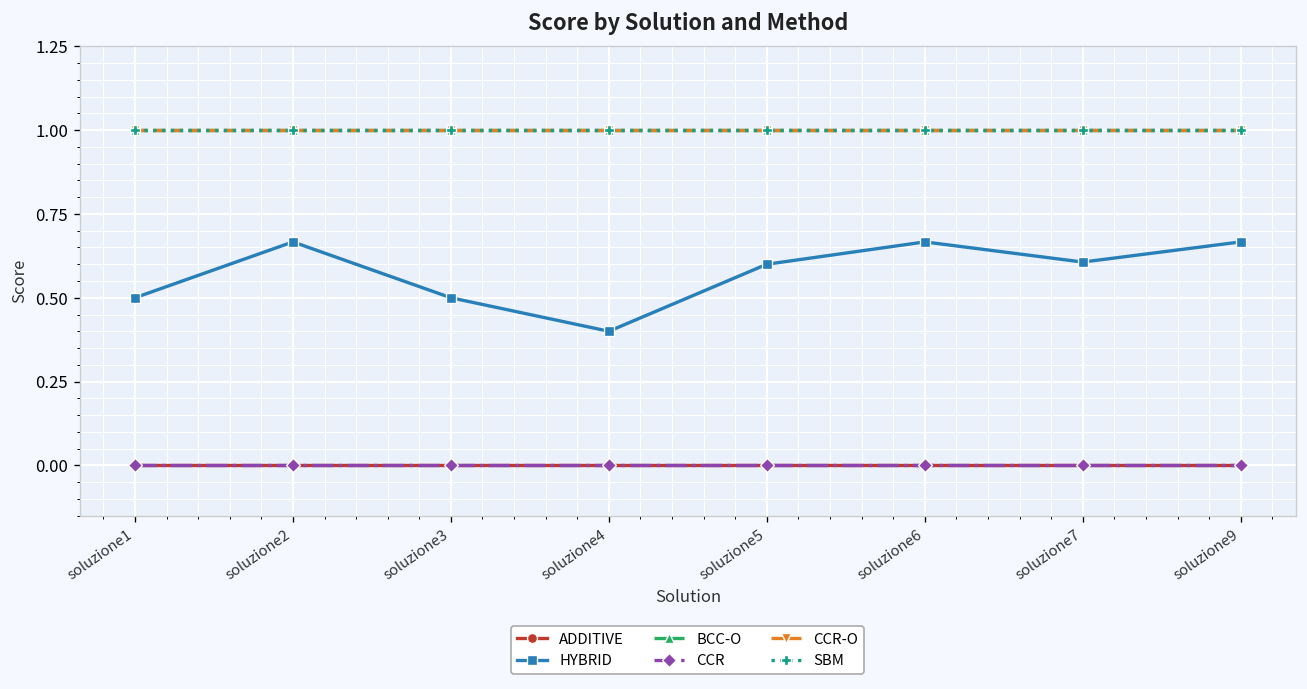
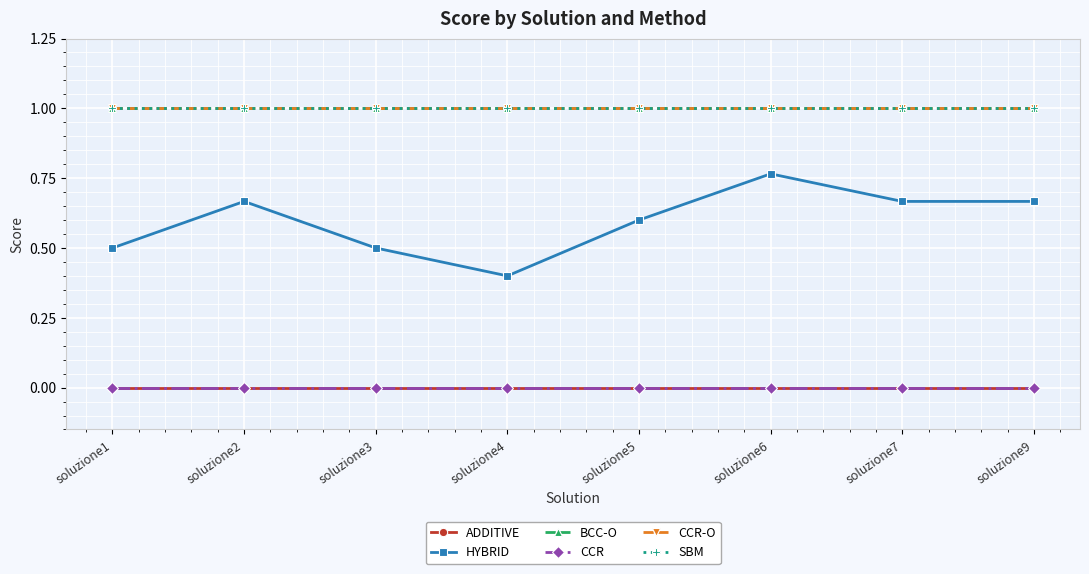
  {
    "CCR": {
      "soluzione1": 0.00,
      "soluzione2": 0.00,
      "soluzione3": 0.00,
      "soluzione4": 0.00,
      "soluzione5": 0.00,
      "soluzione6": 0.00,
      "soluzione7": 0.00,
      "soluzione9": 0.00
    },
    "HYBRID": {
      "soluzione1": 0.50,
      "soluzione2": 0.67,
      "soluzione3": 0.50,
      "soluzione4": 0.40,
      "soluzione5": 0.60,
-     "soluzione6": 0.67,
-     "soluzione7": 0.61,
+     "soluzione6": 0.77,
+     "soluzione7": 0.67,
      "soluzione9": 0.67
    },
    "SBM": {
      "soluzione1": 1.00,
      "soluzione2": 1.00,
      "soluzione3": 1.00,
      "soluzione4": 1.00,
      "soluzione5": 1.00,
      "soluzione6": 1.00,
      "soluzione7": 1.00,
      "soluzione9": 1.00
    }
  }
